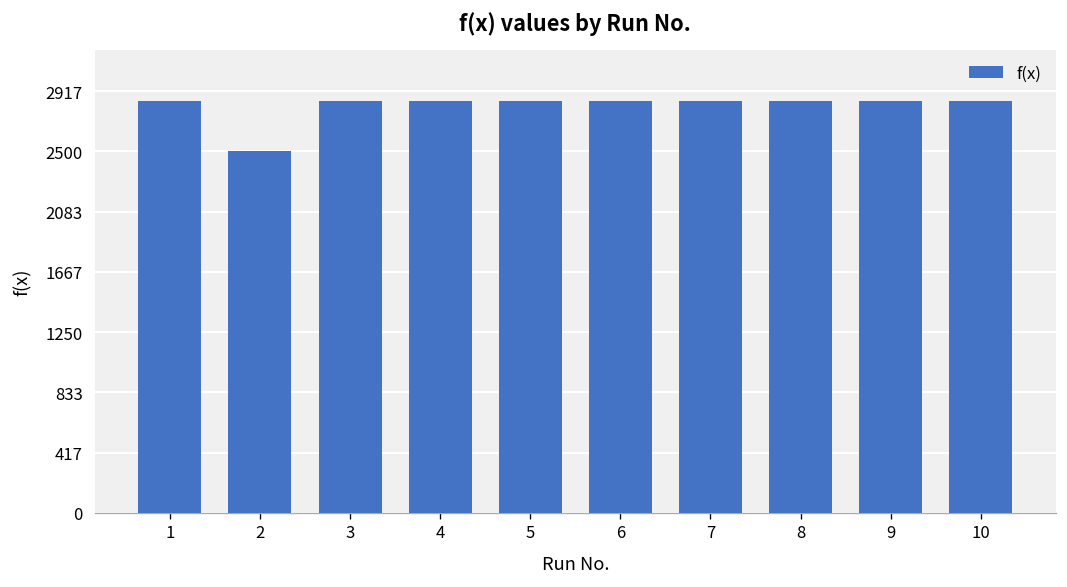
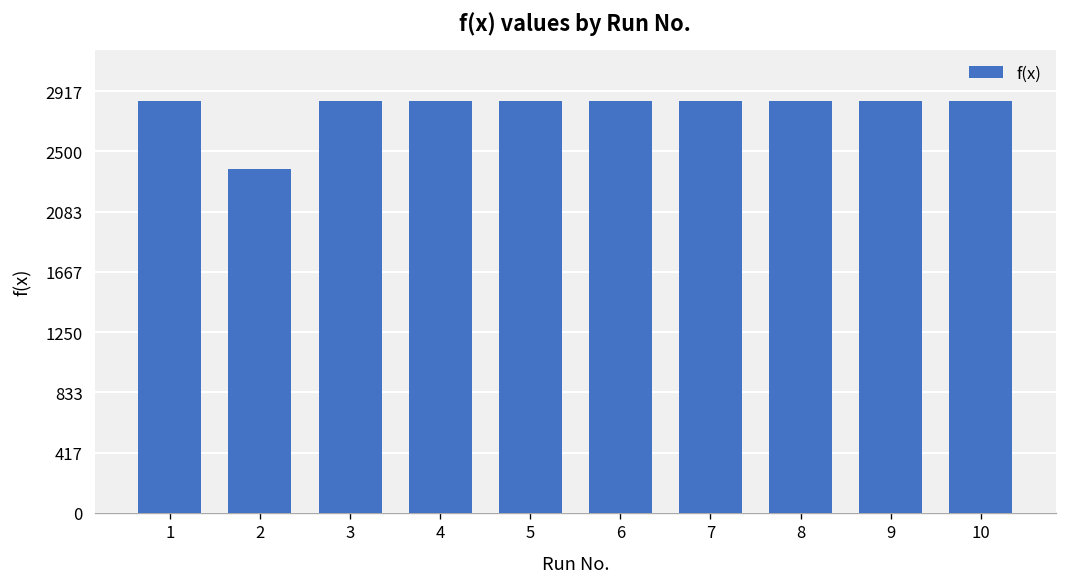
  {
    "1": 2850,
-   "2": 2500,
+   "2": 2380,
    "3": 2850,
    "4": 2850,
    "5": 2850,
    "6": 2850,
    "7": 2850,
    "8": 2850,
    "9": 2850,
    "10": 2850
  }
